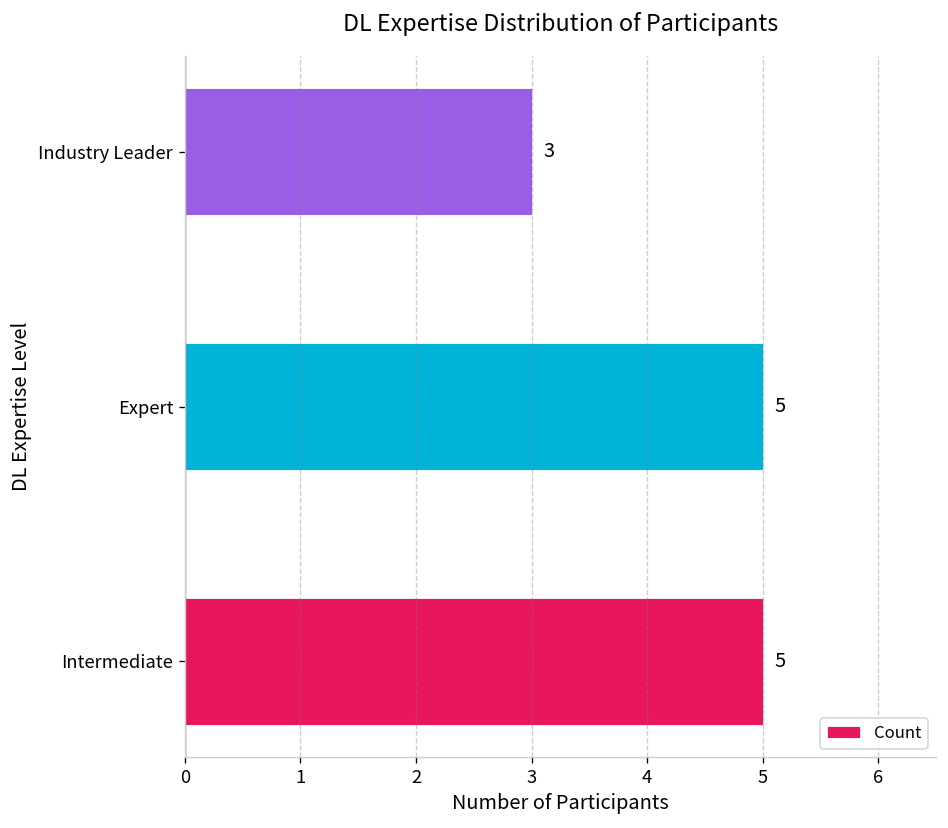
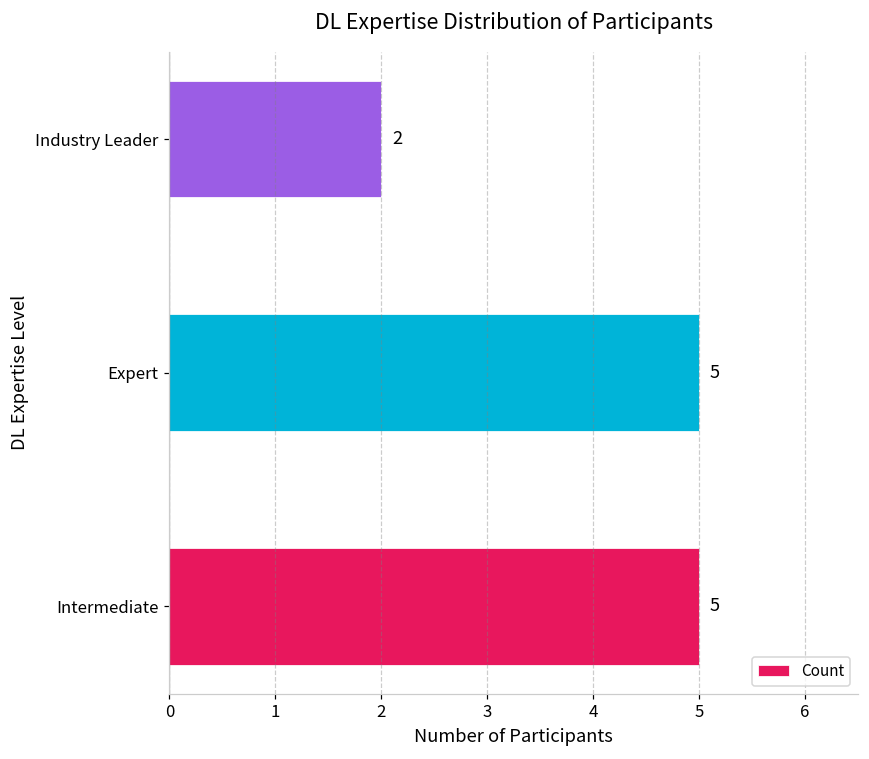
  {
-   "Industry Leader": 3,
+   "Industry Leader": 2,
    "Expert": 5,
    "Intermediate": 5
  }
